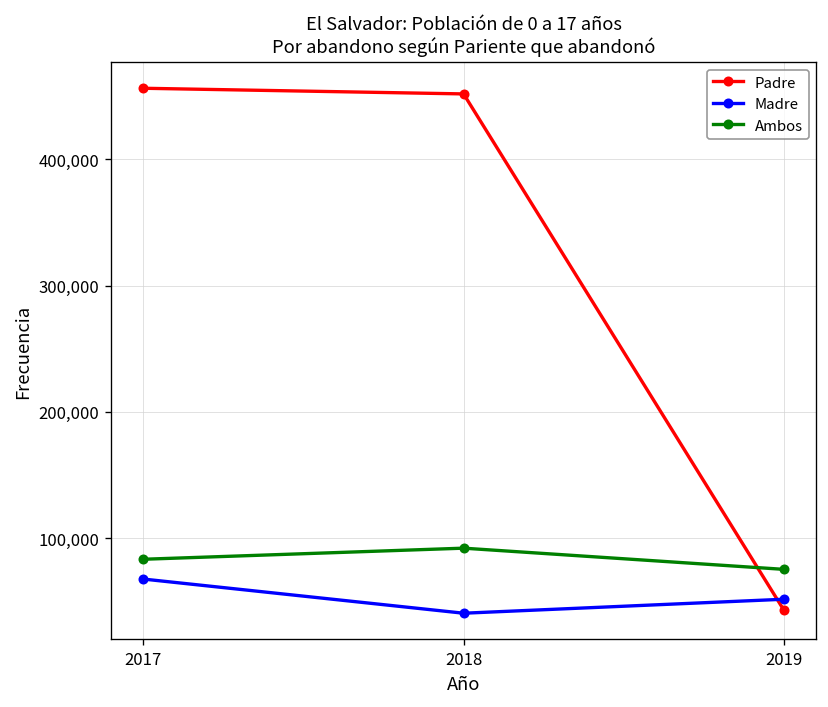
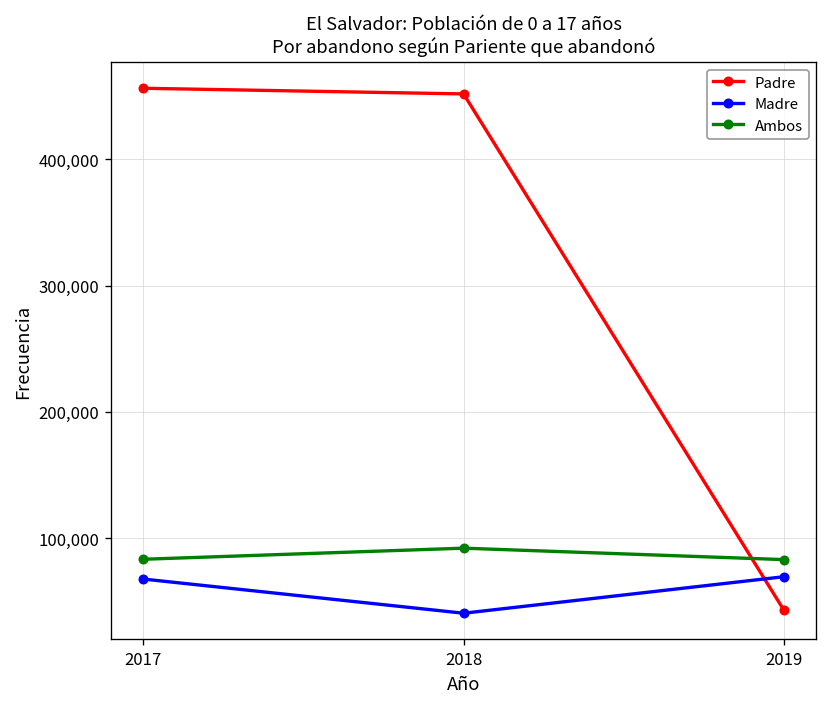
  {
    "Padre": {
      "2017": "456,000",
      "2018": "452,000",
      "2019": "43,000"
    },
    "Madre": {
      "2017": "68,000",
      "2018": "41,000",
-     "2019": "52,000"
+     "2019": "70,000"
    },
    "Ambos": {
      "2017": "83,000",
      "2018": "92,000",
-     "2019": "75,000"
+     "2019": "83,000"
    }
  }
